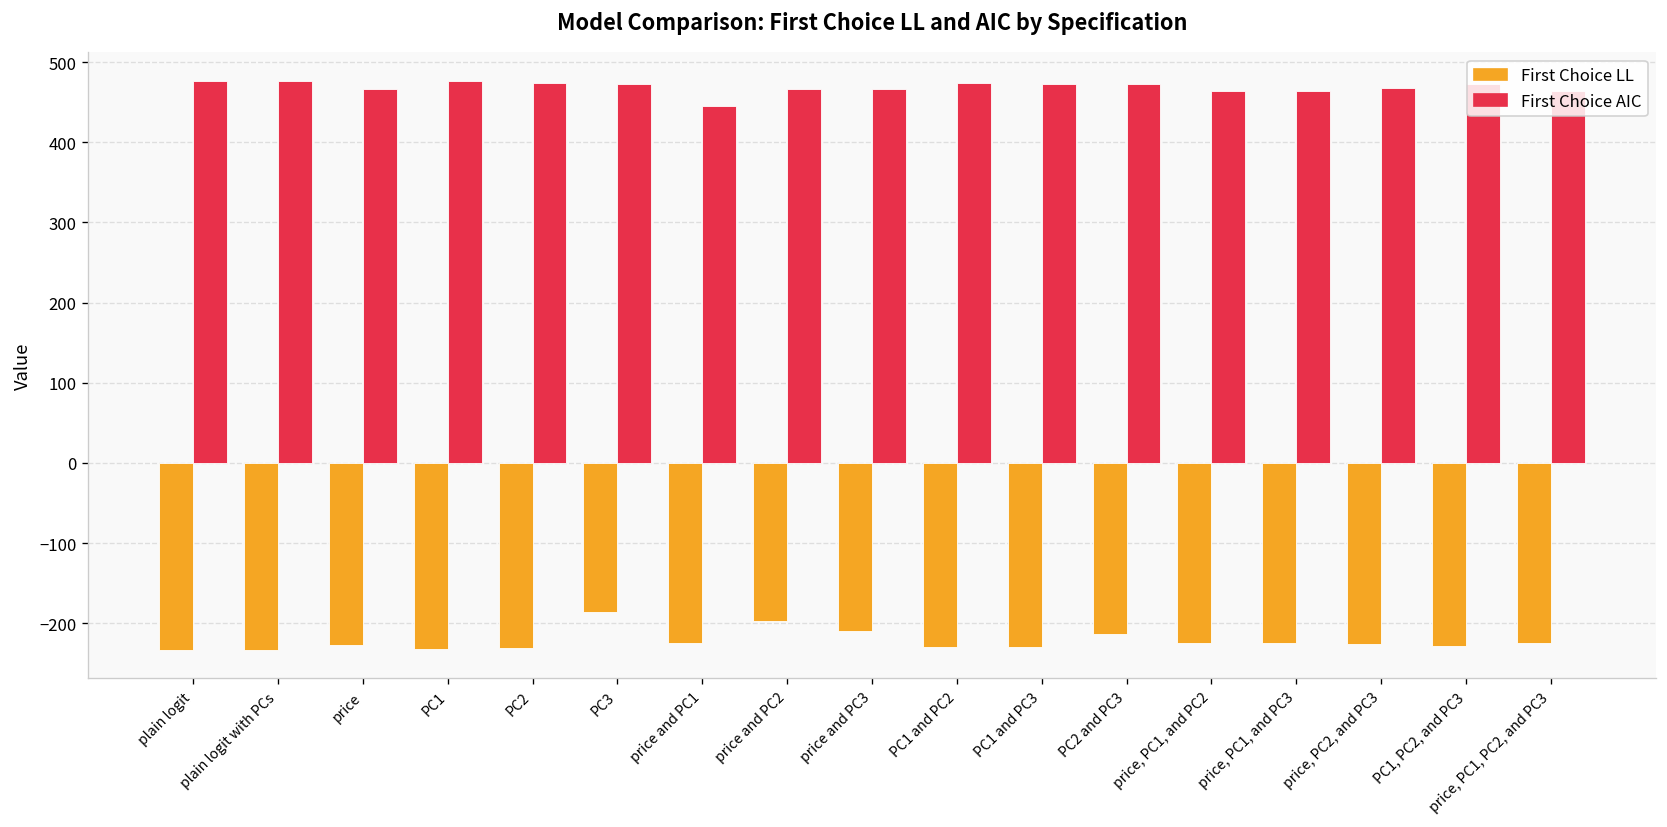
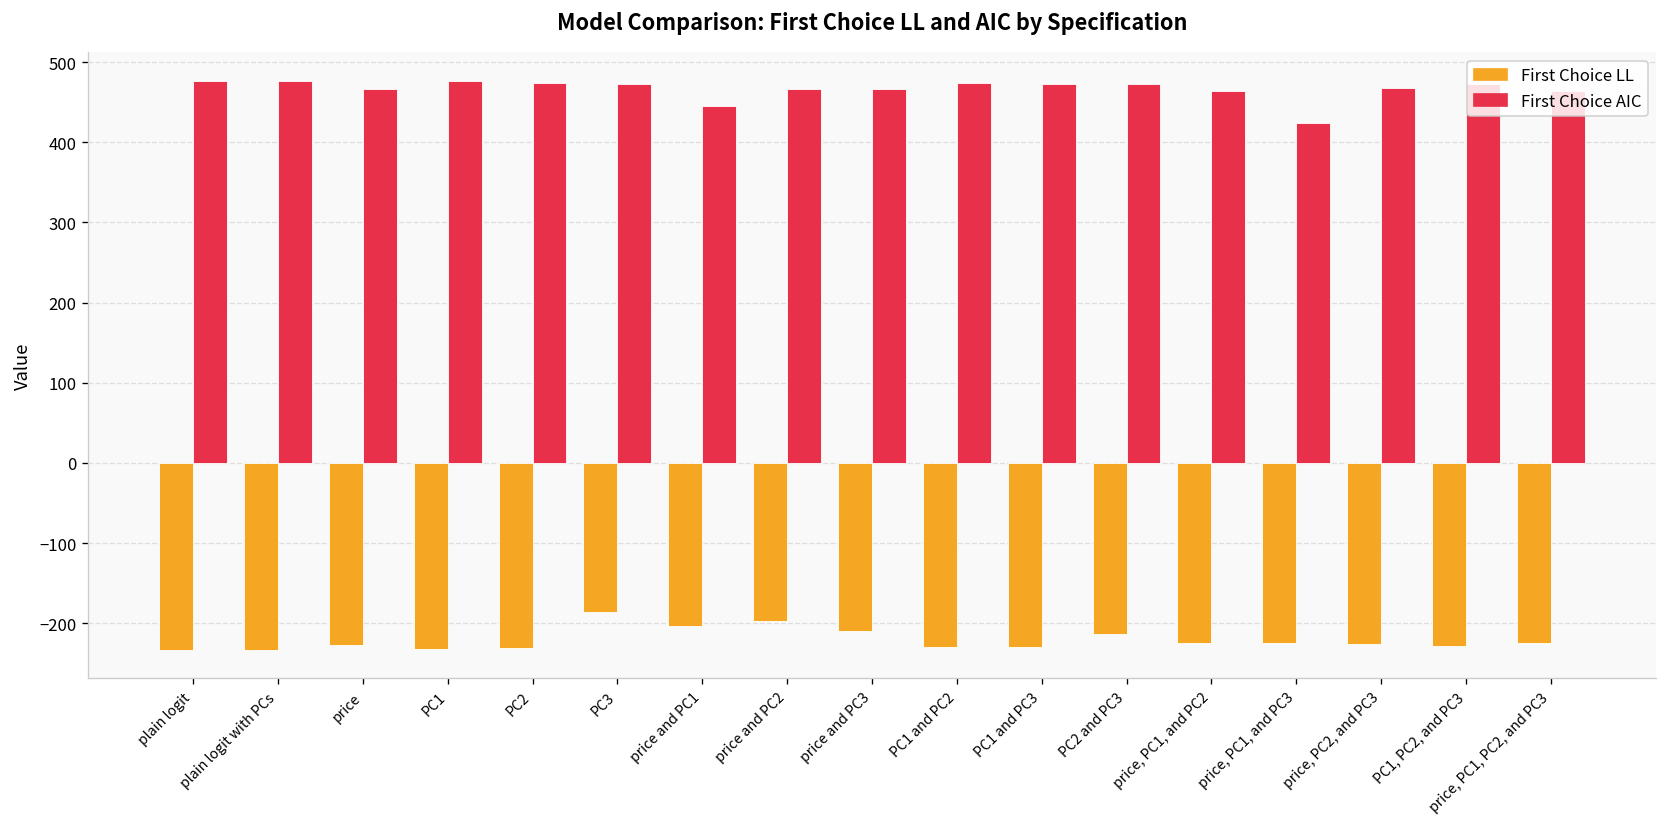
  {
    "First Choice LL": {
      "plain logit": -230,
      "plain logit with PCs": -230,
      "price": -230,
      "PC1": -230,
      "PC2": -230,
      "PC3": -190,
-     "price and PC1": -230,
+     "price and PC1": -200,
      "price and PC2": -200,
      "price and PC3": -210,
      "PC1 and PC2": -230,
      "PC1 and PC3": -230,
      "PC2 and PC3": -210,
      "price, PC1, and PC2": -230,
      "price, PC1, and PC3": -230,
      "price, PC2, and PC3": -230,
      "PC1, PC2, and PC3": -230,
      "price, PC1, PC2, and PC3": -230
    },
    "First Choice AIC": {
      "plain logit": 480,
      "plain logit with PCs": 480,
      "price": 470,
      "PC1": 480,
      "PC2": 470,
      "PC3": 470,
      "price and PC1": 440,
      "price and PC2": 470,
      "price and PC3": 470,
      "PC1 and PC2": 470,
      "PC1 and PC3": 470,
      "PC2 and PC3": 470,
      "price, PC1, and PC2": 460,
-     "price, PC1, and PC3": 460,
+     "price, PC1, and PC3": 420,
      "price, PC2, and PC3": 470
    }
  }
